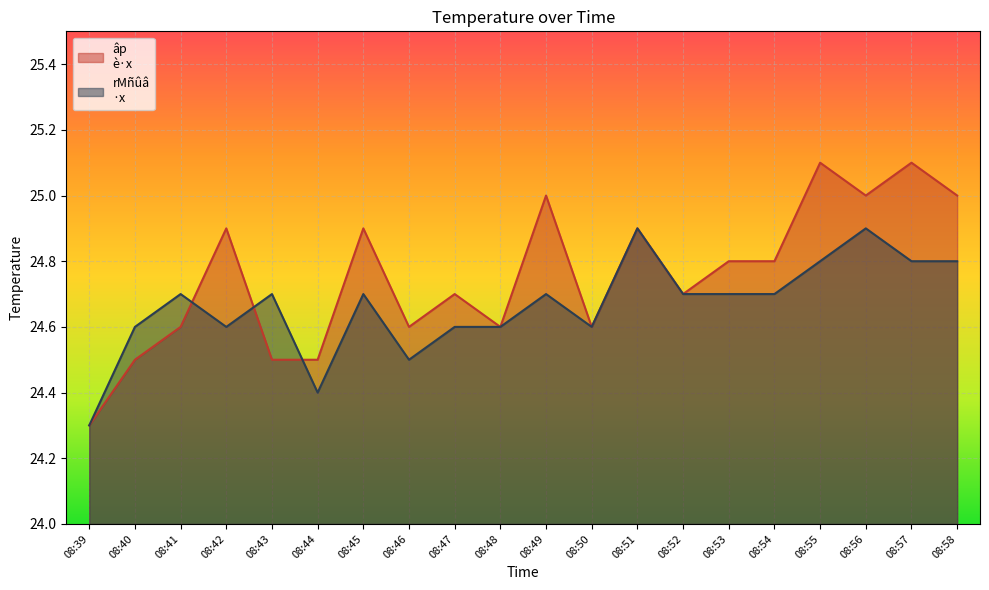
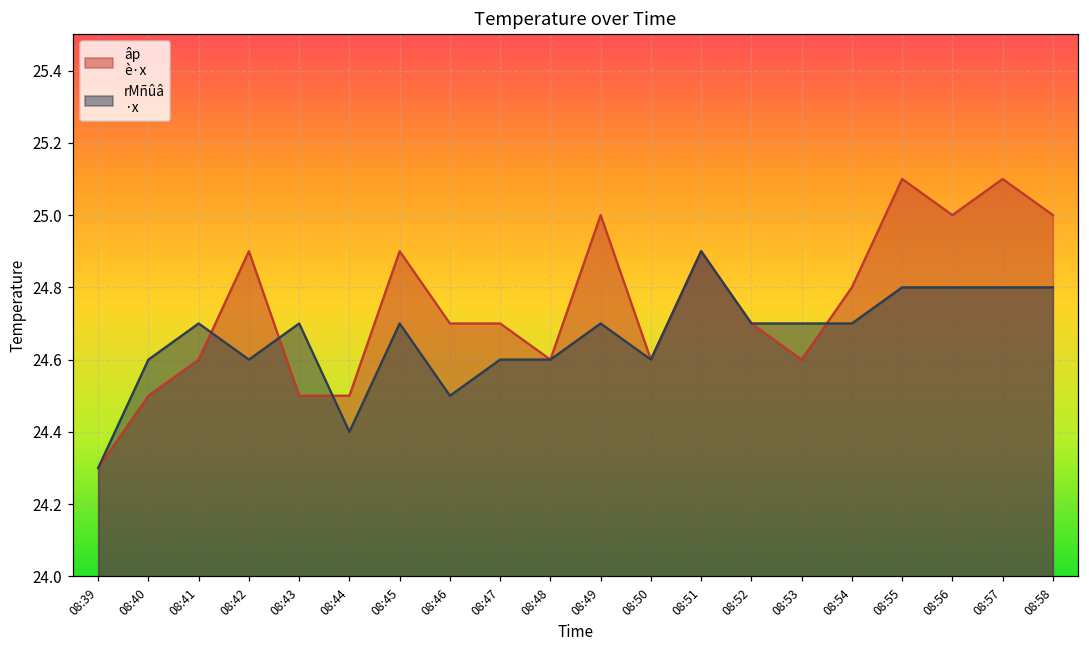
  {
    "âp è·x": {
      "08:40": 24.5,
      "08:41": 24.6,
      "08:42": 24.9,
      "08:43": 24.5,
      "08:44": 24.5,
      "08:45": 24.9,
-     "08:46": 24.6,
+     "08:46": 24.7,
      "08:47": 24.7,
      "08:49": 25.0,
-     "08:53": 24.8,
+     "08:53": 24.6,
      "08:54": 24.8,
      "08:55": 25.1,
      "08:56": 25.0,
      "08:57": 25.1,
      "08:58": 25.0
    },
    "rMñûâ ·x": {
      "08:40": 24.6,
      "08:41": 24.7,
      "08:42": 24.6,
      "08:43": 24.7,
      "08:44": 24.4,
      "08:45": 24.7,
      "08:46": 24.5,
      "08:47": 24.6,
      "08:49": 24.7,
      "08:53": 24.7,
      "08:54": 24.7,
      "08:55": 24.8,
-     "08:56": 24.9,
+     "08:56": 24.8,
      "08:57": 24.8,
      "08:58": 24.8
    }
  }
